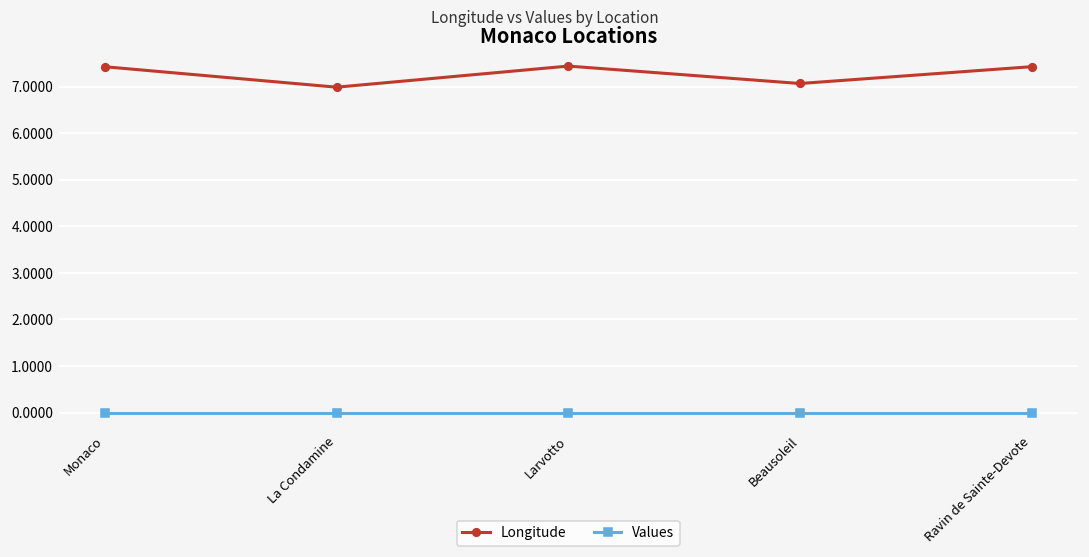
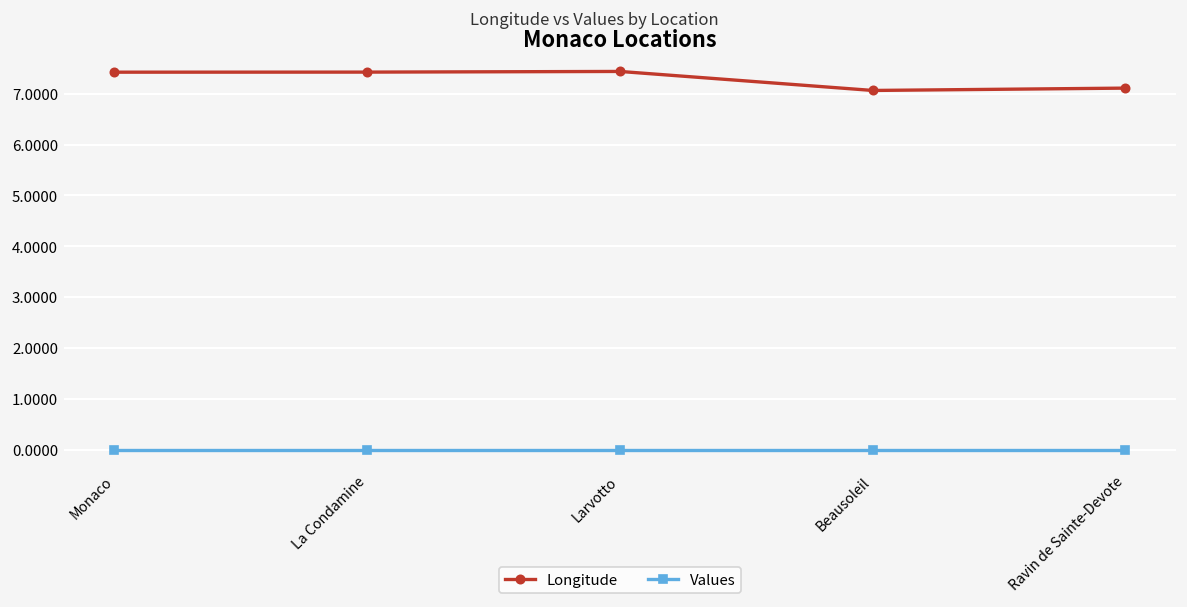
  {
    "Longitude": {
      "Monaco": 7.4,
-     "La Condamine": 7.0,
+     "La Condamine": 7.4,
      "Larvotto": 7.4,
      "Beausoleil": 7.1,
-     "Ravin de Sainte-Devote": 7.4
+     "Ravin de Sainte-Devote": 7.1
    },
    "Values": {
      "Monaco": 0.0,
      "La Condamine": 0.0,
      "Larvotto": 0.0,
      "Beausoleil": 0.0,
      "Ravin de Sainte-Devote": 0.0
    }
  }
